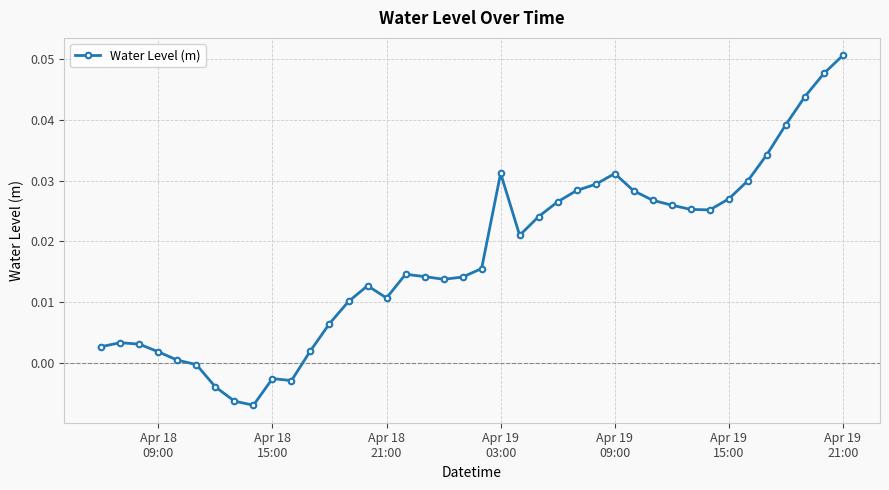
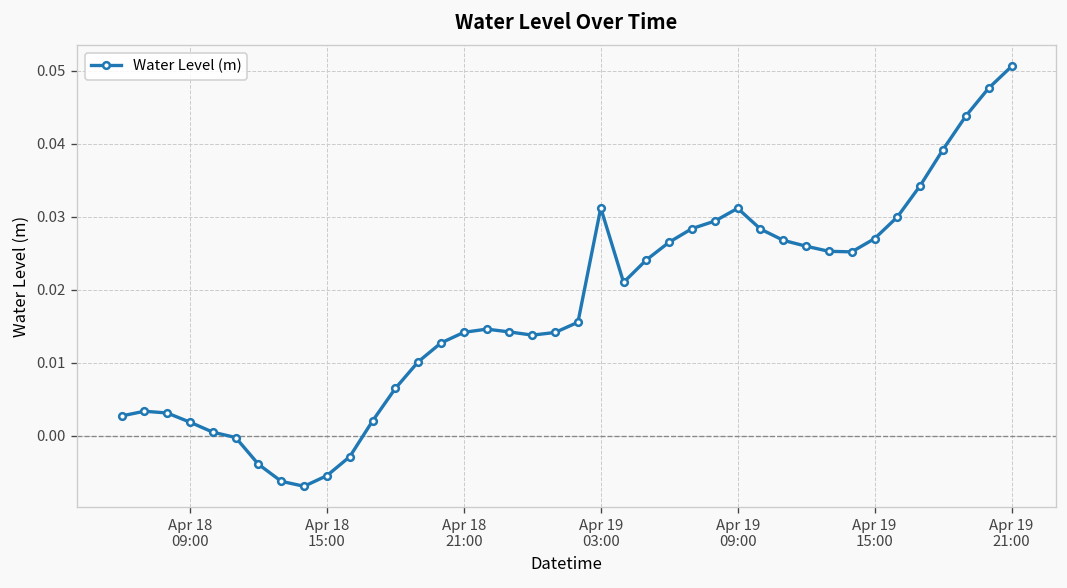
  {
    "Apr 18 09:00": 0.002,
-   "Apr 18 15:00": -0.003,
-   "Apr 18 21:00": 0.011,
+   "Apr 18 15:00": -0.005,
+   "Apr 18 21:00": 0.014,
    "Apr 19 03:00": 0.031,
    "Apr 19 09:00": 0.031,
    "Apr 19 15:00": 0.027,
    "Apr 19 21:00": 0.051
  }
